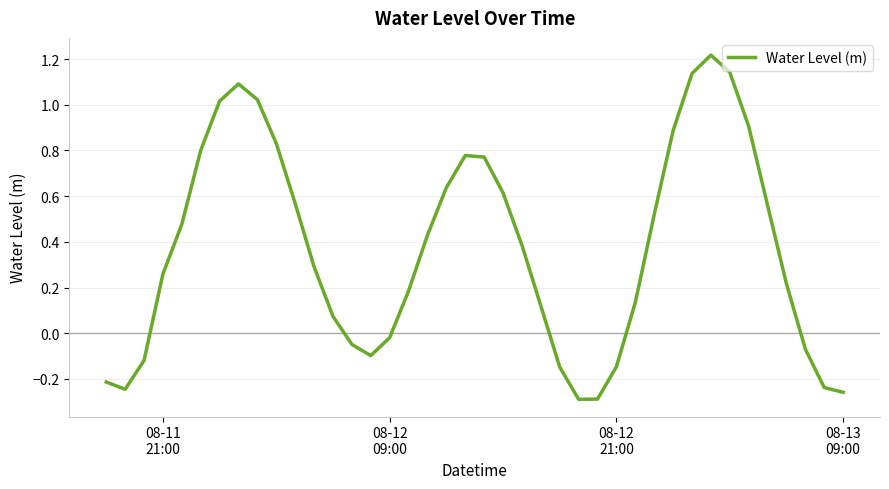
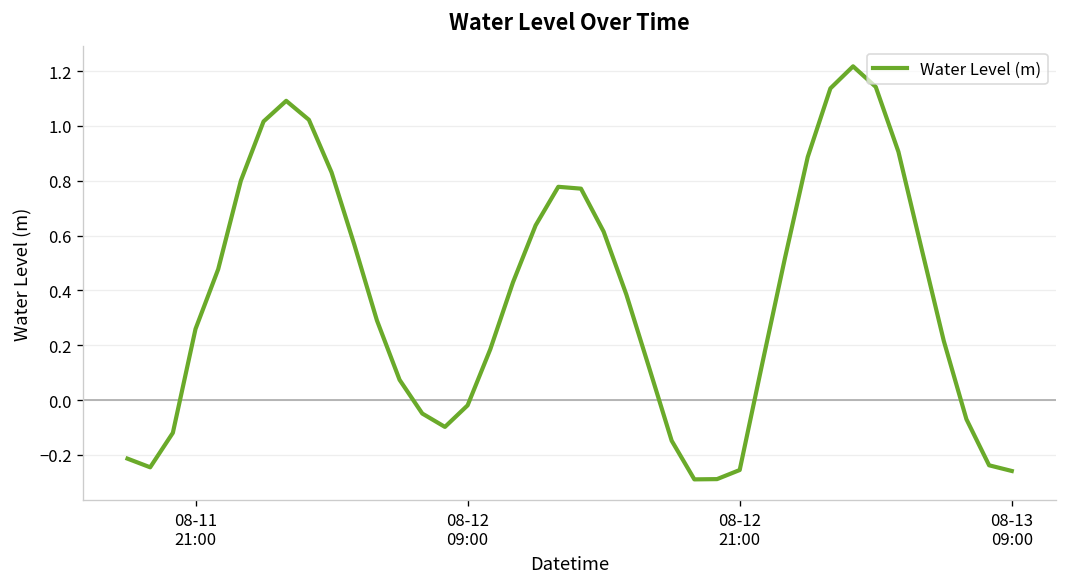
  {
    "08-11 21:00": 0.26,
    "08-12 09:00": -0.02,
-   "08-12 21:00": -0.15,
+   "08-12 21:00": -0.26,
    "08-13 09:00": -0.26
  }
